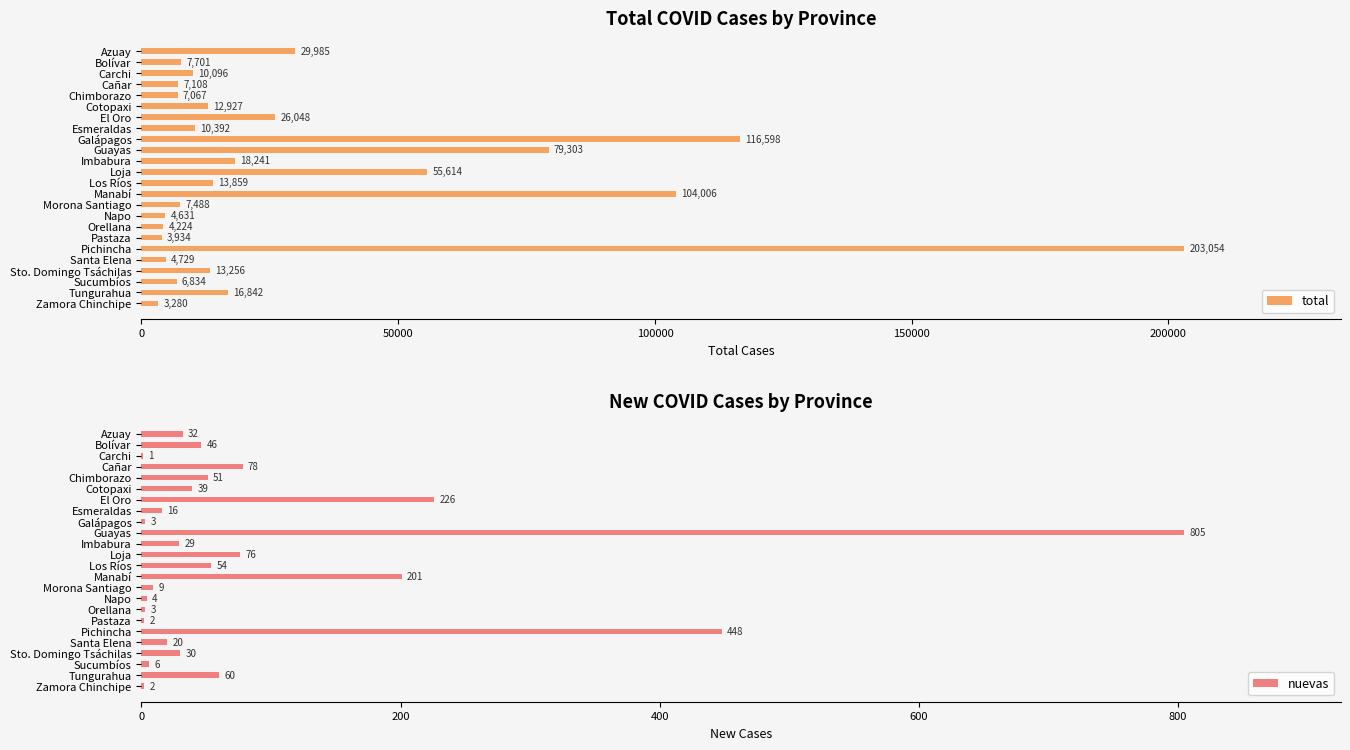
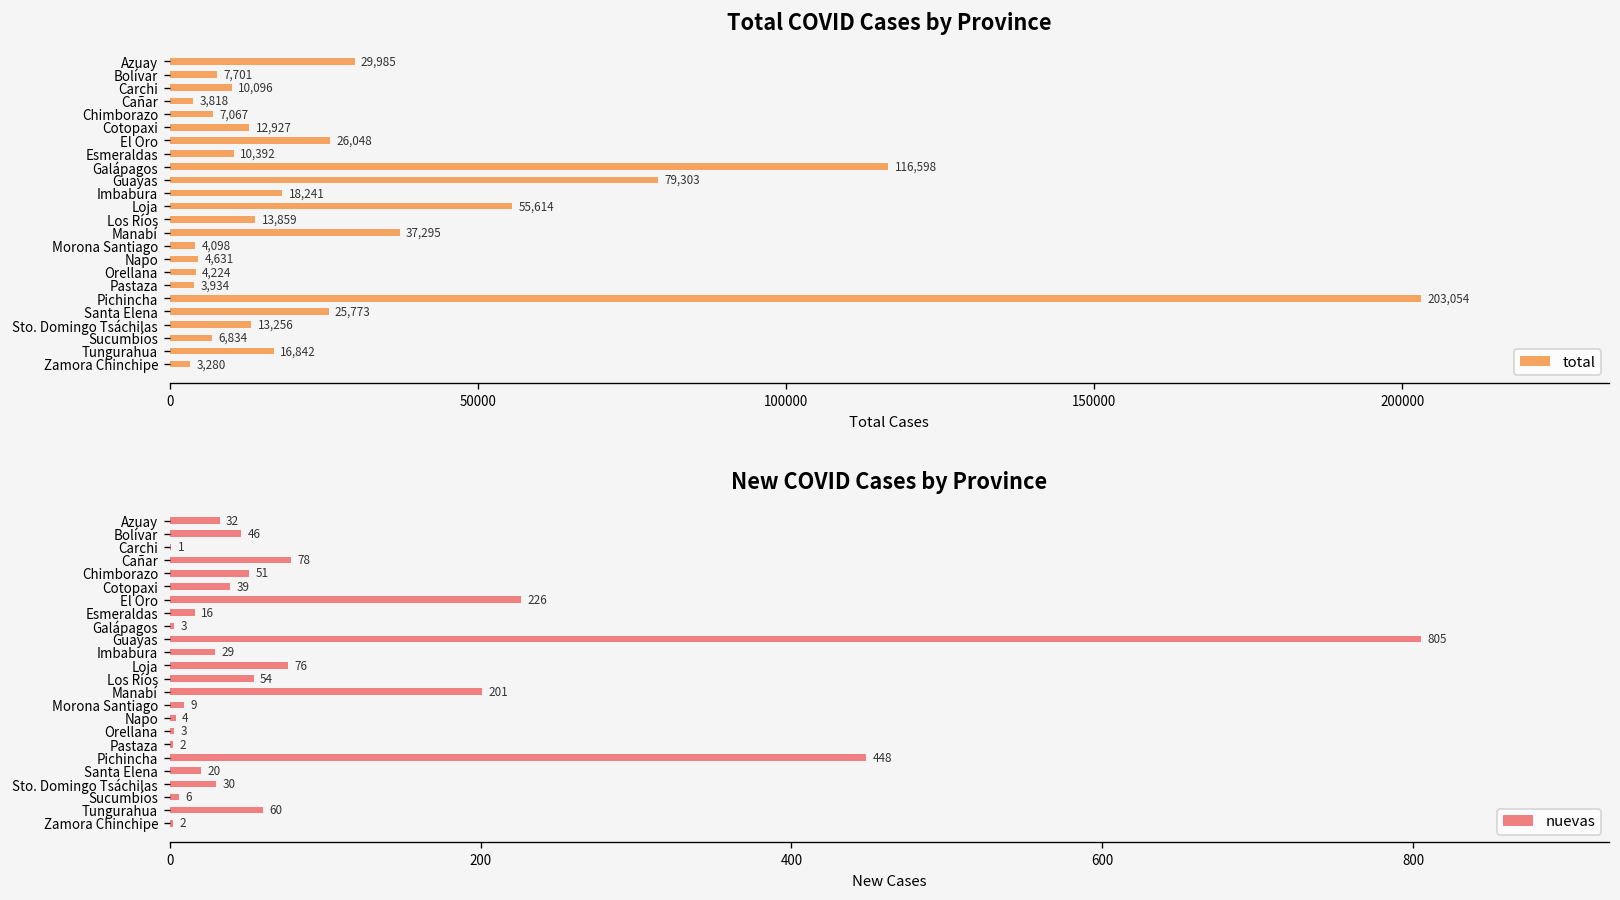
  {
    "Total COVID Cases by Province": {
      "Azuay": "29,985",
      "Bolívar": "7,701",
      "Carchi": "10,096",
-     "Cañar": "7,108",
+     "Cañar": "3,818",
      "Chimborazo": "7,067",
      "Cotopaxi": "12,927",
      "El Oro": "26,048",
      "Esmeraldas": "10,392",
      "Galápagos": "116,598",
      "Guayas": "79,303",
      "Imbabura": "18,241",
      "Loja": "55,614",
      "Los Ríos": "13,859",
-     "Manabí": "104,006",
-     "Morona Santiago": "7,488",
+     "Manabí": "37,295",
+     "Morona Santiago": "4,098",
      "Napo": "4,631",
      "Orellana": "4,224",
      "Pastaza": "3,934",
      "Pichincha": "203,054",
-     "Santa Elena": "4,729",
+     "Santa Elena": "25,773",
      "Sto. Domingo Tsáchilas": "13,256",
      "Sucumbíos": "6,834",
      "Tungurahua": "16,842",
      "Zamora Chinchipe": "3,280"
    },
    "New COVID Cases by Province": {
      "Azuay": "32",
      "Bolívar": "46",
      "Carchi": "1",
      "Cañar": "78",
      "Chimborazo": "51",
      "Cotopaxi": "39",
      "El Oro": "226",
      "Esmeraldas": "16",
      "Galápagos": "3",
      "Guayas": "805",
      "Imbabura": "29",
      "Loja": "76",
      "Los Ríos": "54",
      "Manabí": "201",
      "Morona Santiago": "9",
      "Napo": "4",
      "Orellana": "3",
      "Pastaza": "2",
      "Pichincha": "448",
      "Santa Elena": "20",
      "Sto. Domingo Tsáchilas": "30",
      "Sucumbíos": "6",
      "Tungurahua": "60",
      "Zamora Chinchipe": "2"
    }
  }
